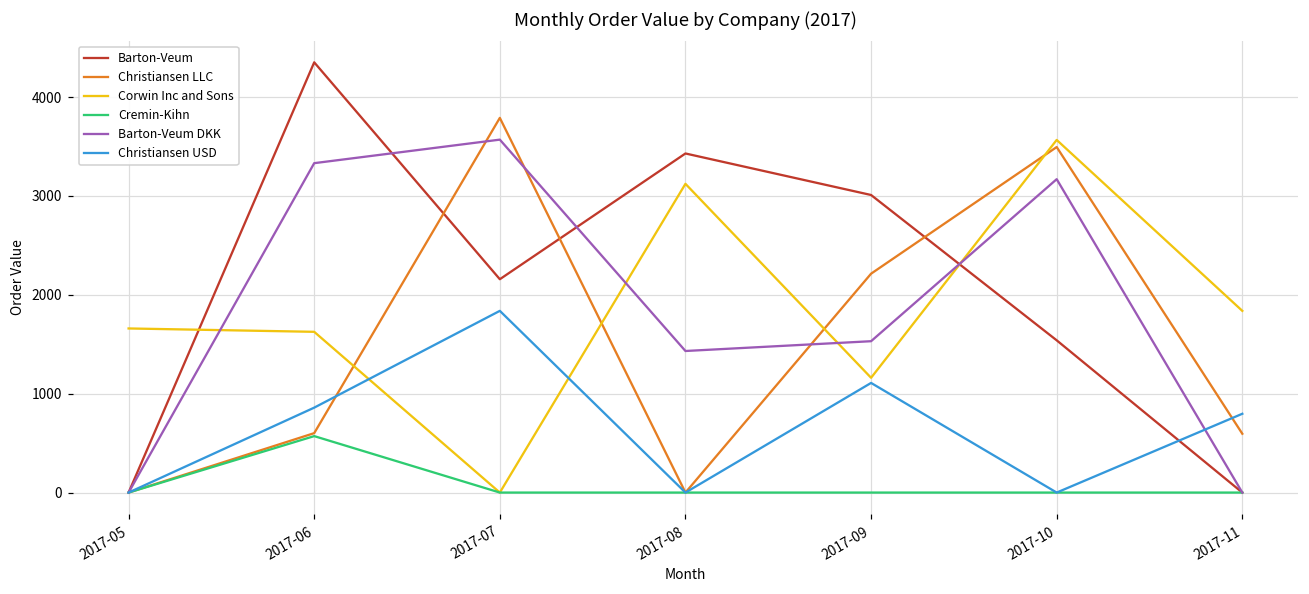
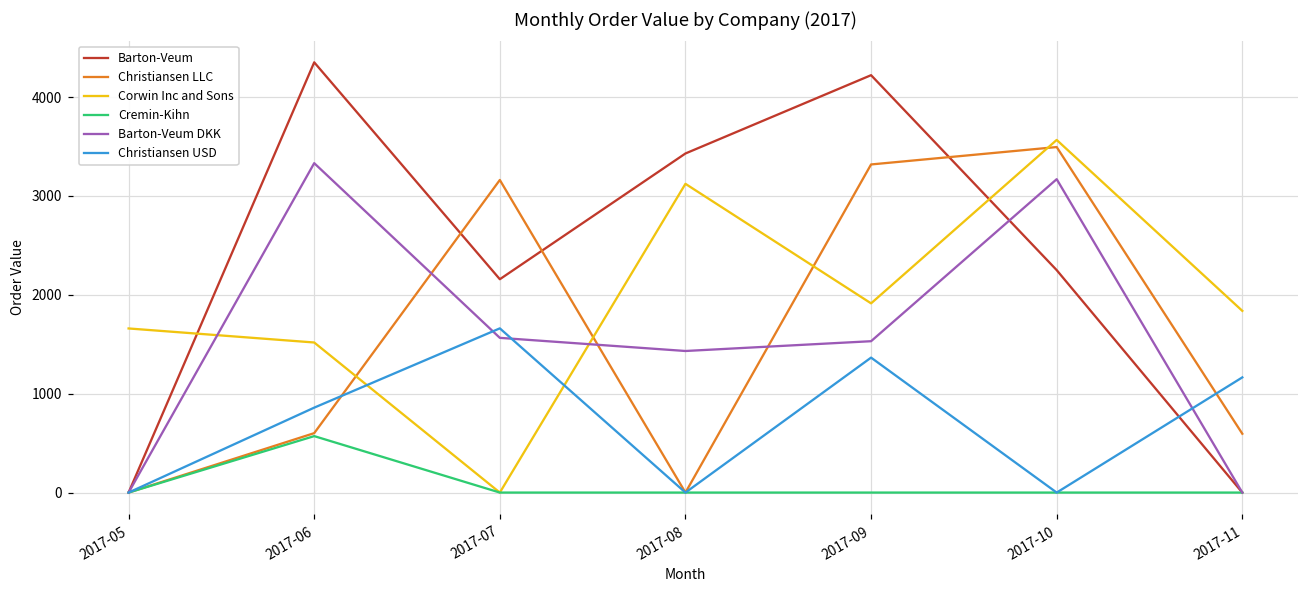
  {
    "Barton-Veum": {
      "2017-06": 4400,
      "2017-07": 2200,
      "2017-08": 3400,
-     "2017-09": 3000,
-     "2017-10": 1500
+     "2017-09": 4200,
+     "2017-10": 2300
    },
    "Christiansen LLC": {
      "2017-06": 600,
-     "2017-07": 3800,
-     "2017-09": 2200,
+     "2017-07": 3200,
+     "2017-09": 3300,
      "2017-10": 3500,
      "2017-11": 600
    },
    "Corwin Inc and Sons": {
      "2017-05": 1700,
-     "2017-06": 1600,
+     "2017-06": 1500,
      "2017-08": 3100,
-     "2017-09": 1200,
+     "2017-09": 1900,
      "2017-10": 3600,
      "2017-11": 1800
    },
    "Cremin-Kihn": {
      "2017-06": 600,
      "2017-09": 0
    },
    "Barton-Veum DKK": {
      "2017-06": 3300,
-     "2017-07": 3600,
+     "2017-07": 1600,
      "2017-08": 1400,
      "2017-09": 1500,
      "2017-10": 3200
    },
    "Christiansen USD": {
      "2017-06": 900,
-     "2017-07": 1800,
-     "2017-09": 1100,
-     "2017-11": 800
+     "2017-07": 1700,
+     "2017-09": 1400,
+     "2017-11": 1200
    }
  }
